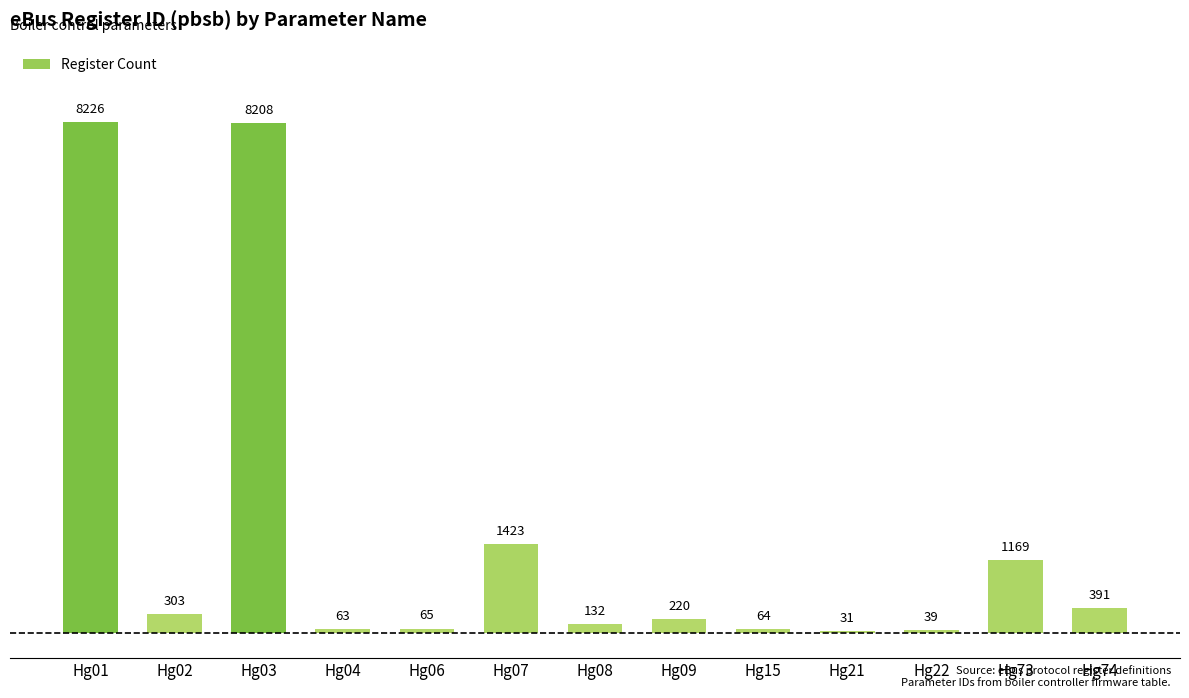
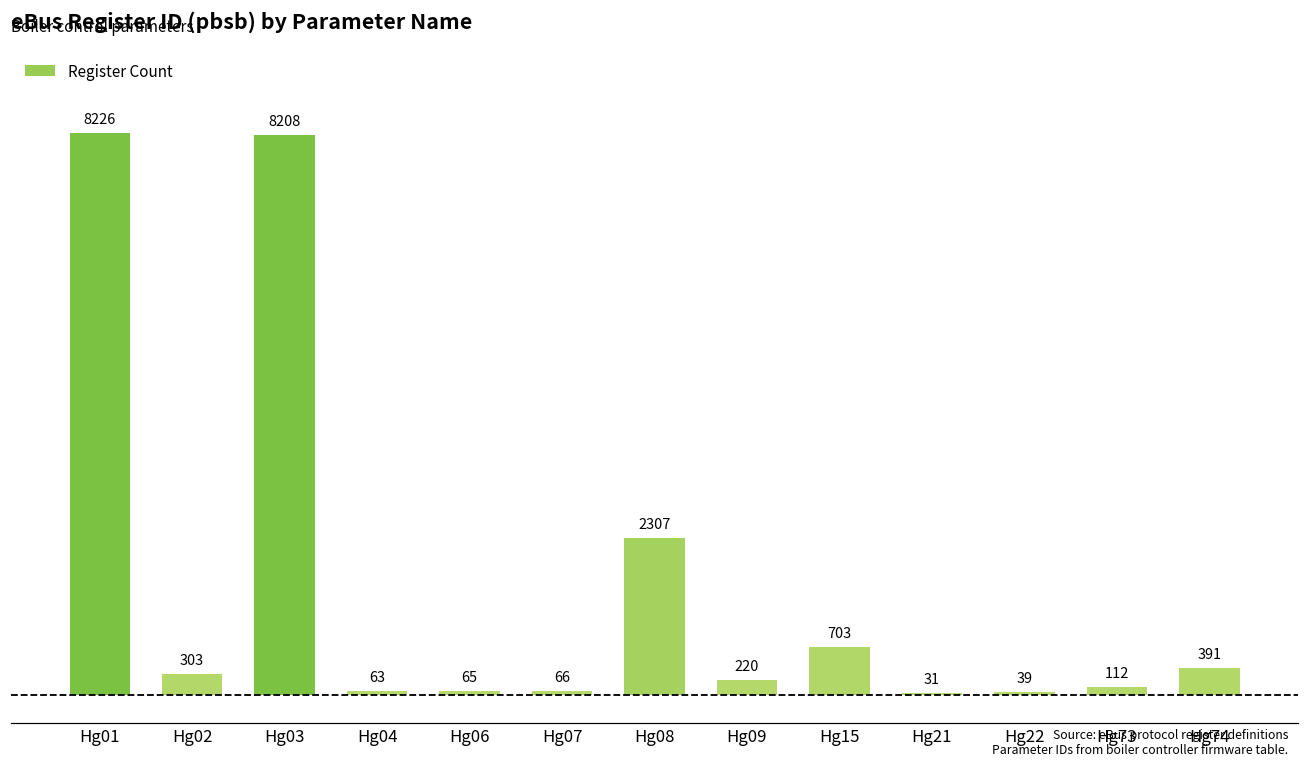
  {
    "Hg01": 8226,
    "Hg02": 303,
    "Hg03": 8208,
    "Hg04": 63,
    "Hg06": 65,
-   "Hg07": 1423,
-   "Hg08": 132,
+   "Hg07": 66,
+   "Hg08": 2307,
    "Hg09": 220,
-   "Hg15": 64,
+   "Hg15": 703,
    "Hg21": 31,
    "Hg22": 39,
-   "Hg73": 1169,
+   "Hg73": 112,
    "Hg74": 391
  }
